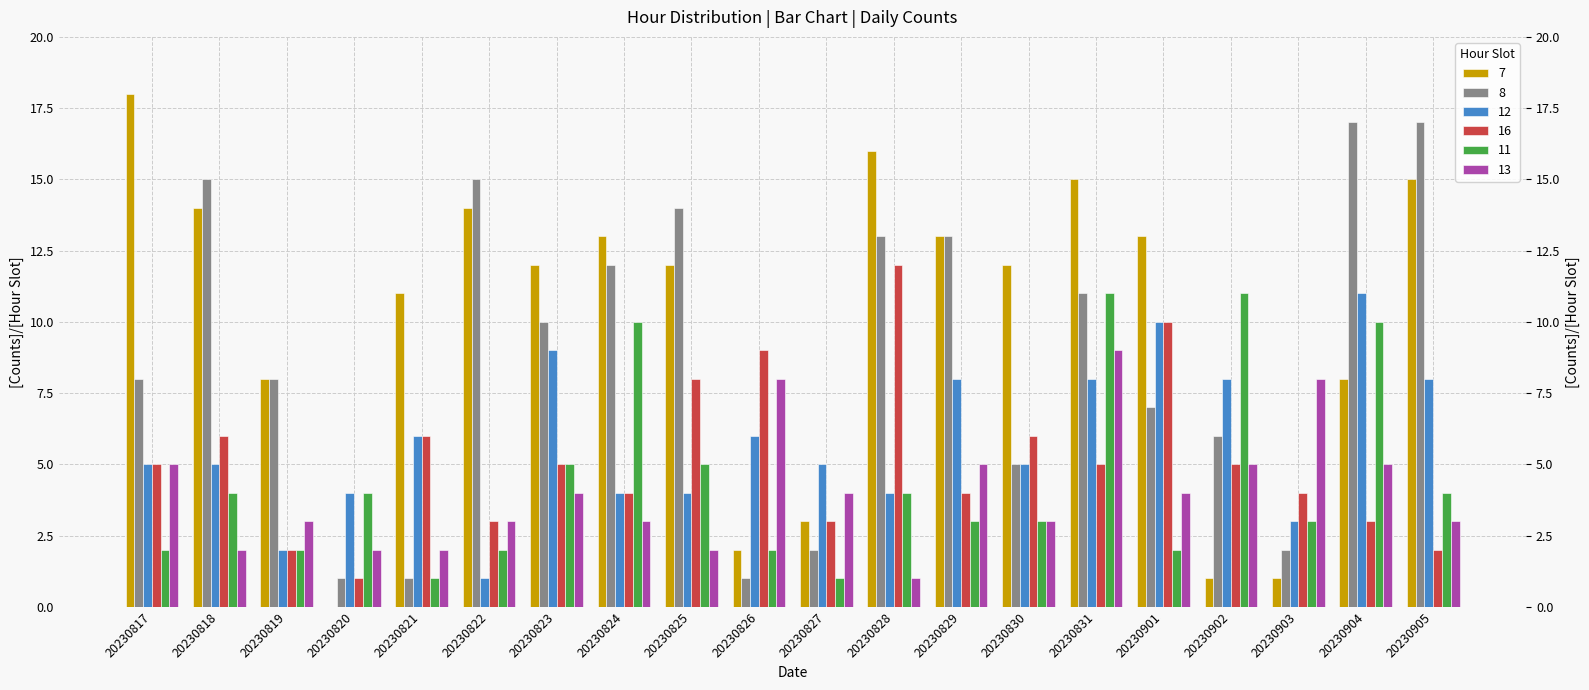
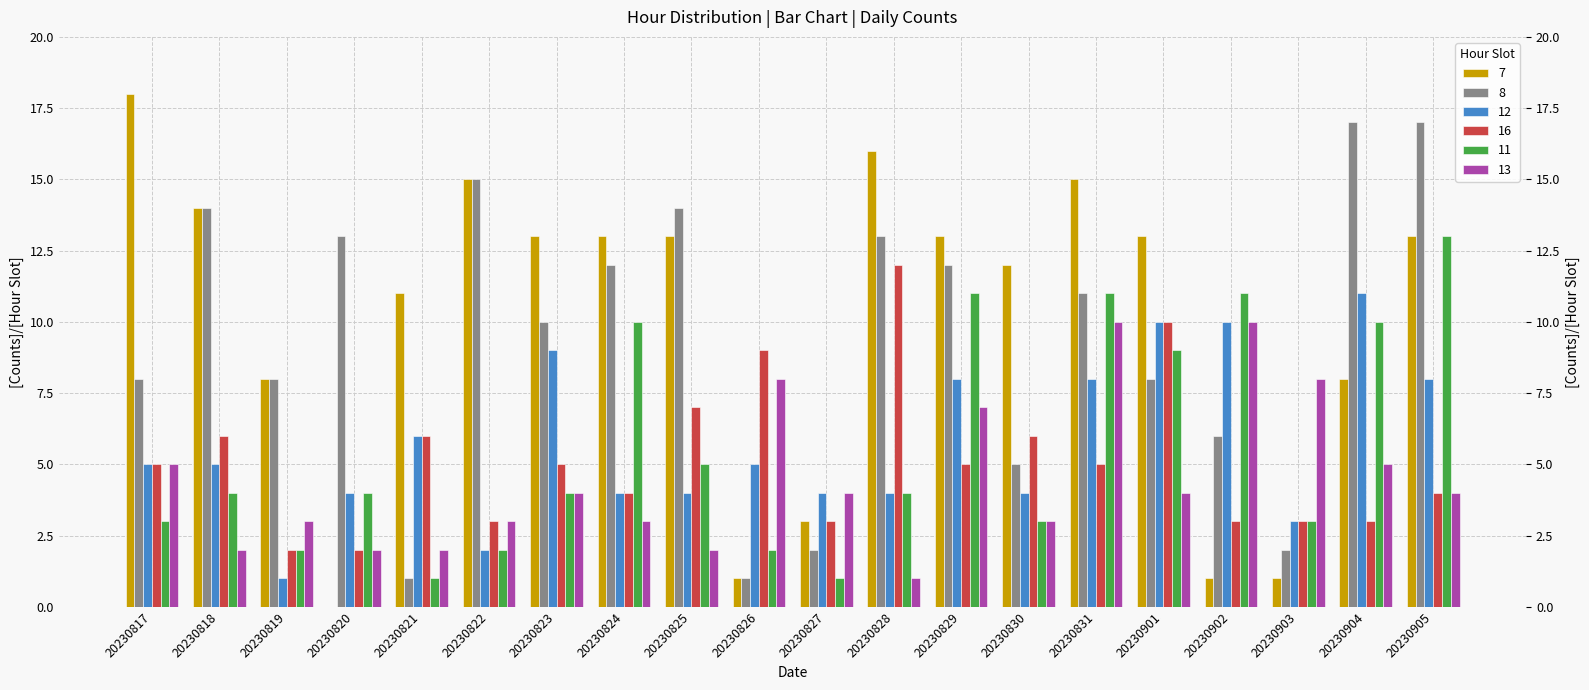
  {
    "7": {
      "20230817": 18,
      "20230818": 14,
      "20230819": 8,
      "20230820": 0,
      "20230821": 11,
-     "20230822": 14,
-     "20230823": 12,
+     "20230822": 15,
+     "20230823": 13,
      "20230824": 13,
-     "20230825": 12,
-     "20230826": 2,
+     "20230825": 13,
+     "20230826": 1,
      "20230827": 3,
      "20230828": 16,
      "20230829": 13,
      "20230830": 12,
      "20230831": 15,
      "20230901": 13,
      "20230902": 1,
      "20230903": 1,
      "20230904": 8,
-     "20230905": 15
+     "20230905": 13
    },
    "8": {
      "20230817": 8,
-     "20230818": 15,
+     "20230818": 14,
      "20230819": 8,
-     "20230820": 1,
+     "20230820": 13,
      "20230821": 1,
      "20230822": 15,
      "20230823": 10,
      "20230824": 12,
      "20230825": 14,
      "20230826": 1,
      "20230827": 2,
      "20230828": 13,
-     "20230829": 13,
+     "20230829": 12,
      "20230830": 5,
      "20230831": 11,
-     "20230901": 7,
+     "20230901": 8,
      "20230902": 6,
      "20230903": 2,
      "20230904": 17,
      "20230905": 17
    },
    "12": {
      "20230817": 5,
      "20230818": 5,
-     "20230819": 2,
+     "20230819": 1,
      "20230820": 4,
      "20230821": 6,
-     "20230822": 1,
+     "20230822": 2,
      "20230823": 9,
      "20230824": 4,
      "20230825": 4,
-     "20230826": 6,
-     "20230827": 5,
+     "20230826": 5,
+     "20230827": 4,
      "20230828": 4,
      "20230829": 8,
-     "20230830": 5,
+     "20230830": 4,
      "20230831": 8,
      "20230901": 10,
-     "20230902": 8,
+     "20230902": 10,
      "20230903": 3,
      "20230904": 11,
      "20230905": 8
    },
    "16": {
      "20230817": 5,
      "20230818": 6,
      "20230819": 2,
-     "20230820": 1,
+     "20230820": 2,
      "20230821": 6,
      "20230822": 3,
      "20230823": 5,
      "20230824": 4,
-     "20230825": 8,
+     "20230825": 7,
      "20230826": 9,
      "20230827": 3,
      "20230828": 12,
-     "20230829": 4,
+     "20230829": 5,
      "20230830": 6,
      "20230831": 5,
      "20230901": 10,
-     "20230902": 5,
-     "20230903": 4,
+     "20230902": 3,
+     "20230903": 3,
      "20230904": 3,
-     "20230905": 2
+     "20230905": 4
    },
    "11": {
-     "20230817": 2,
+     "20230817": 3,
      "20230818": 4,
      "20230819": 2,
      "20230820": 4,
      "20230821": 1,
      "20230822": 2,
-     "20230823": 5,
+     "20230823": 4,
      "20230824": 10,
      "20230825": 5,
      "20230826": 2,
      "20230827": 1,
      "20230828": 4,
-     "20230829": 3,
+     "20230829": 11,
      "20230830": 3,
      "20230831": 11,
-     "20230901": 2,
+     "20230901": 9,
      "20230902": 11,
      "20230903": 3,
      "20230904": 10,
-     "20230905": 4
+     "20230905": 13
    },
    "13": {
      "20230817": 5,
      "20230818": 2,
      "20230819": 3,
      "20230820": 2,
      "20230821": 2,
      "20230822": 3,
      "20230823": 4,
      "20230824": 3,
      "20230825": 2,
      "20230826": 8,
      "20230827": 4,
      "20230828": 1,
-     "20230829": 5,
+     "20230829": 7,
      "20230830": 3,
-     "20230831": 9,
+     "20230831": 10,
      "20230901": 4,
-     "20230902": 5,
+     "20230902": 10,
      "20230903": 8,
      "20230904": 5,
-     "20230905": 3
+     "20230905": 4
    }
  }
